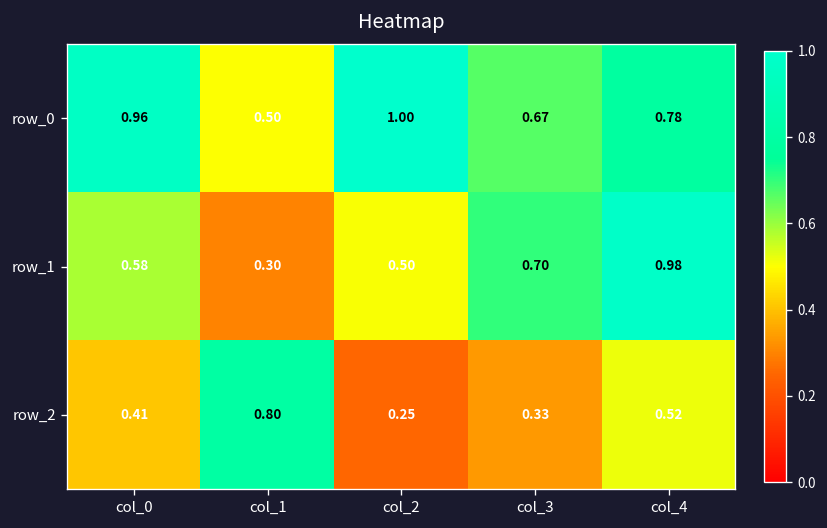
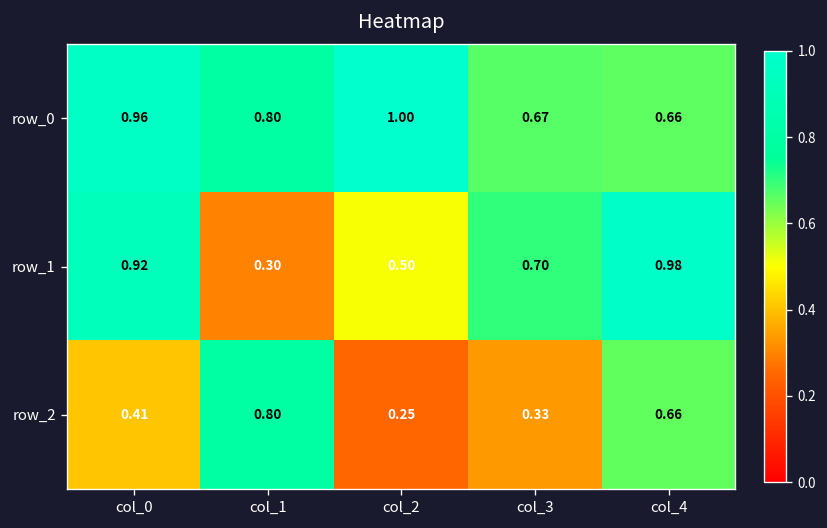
  {
    "row_0": {
      "col_0": 0.96,
-     "col_1": 0.50,
+     "col_1": 0.80,
      "col_2": 1.00,
      "col_3": 0.67,
-     "col_4": 0.78
+     "col_4": 0.66
    },
    "row_1": {
-     "col_0": 0.58,
+     "col_0": 0.92,
      "col_1": 0.30,
      "col_2": 0.50,
      "col_3": 0.70,
      "col_4": 0.98
    },
    "row_2": {
      "col_0": 0.41,
      "col_1": 0.80,
      "col_2": 0.25,
      "col_3": 0.33,
-     "col_4": 0.52
+     "col_4": 0.66
    }
  }
